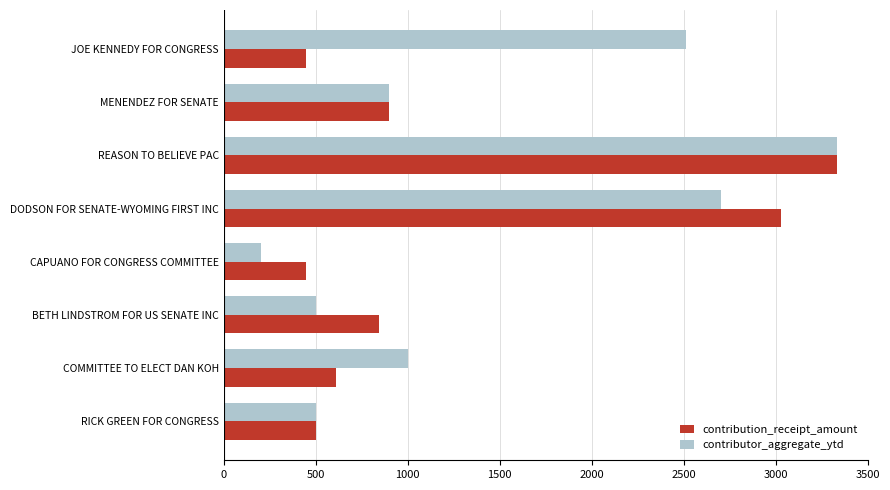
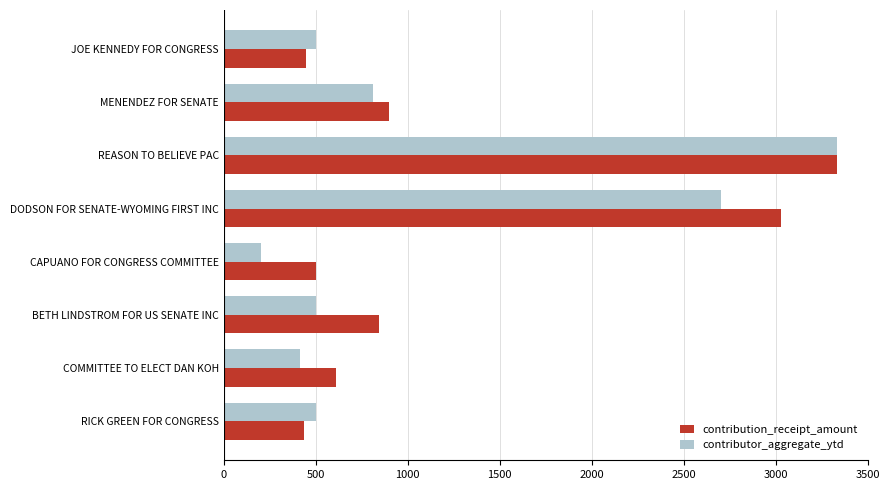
  {
    "contribution_receipt_amount": {
      "JOE KENNEDY FOR CONGRESS": 450,
      "MENENDEZ FOR SENATE": 900,
      "REASON TO BELIEVE PAC": 3330,
      "DODSON FOR SENATE-WYOMING FIRST INC": 3030,
-     "CAPUANO FOR CONGRESS COMMITTEE": 450,
+     "CAPUANO FOR CONGRESS COMMITTEE": 500,
      "BETH LINDSTROM FOR US SENATE INC": 840,
      "COMMITTEE TO ELECT DAN KOH": 610,
-     "RICK GREEN FOR CONGRESS": 500
+     "RICK GREEN FOR CONGRESS": 440
    },
    "contributor_aggregate_ytd": {
-     "JOE KENNEDY FOR CONGRESS": 2510,
-     "MENENDEZ FOR SENATE": 900,
+     "JOE KENNEDY FOR CONGRESS": 500,
+     "MENENDEZ FOR SENATE": 810,
      "REASON TO BELIEVE PAC": 3330,
      "DODSON FOR SENATE-WYOMING FIRST INC": 2700,
      "CAPUANO FOR CONGRESS COMMITTEE": 200,
      "BETH LINDSTROM FOR US SENATE INC": 500,
-     "COMMITTEE TO ELECT DAN KOH": 1000,
+     "COMMITTEE TO ELECT DAN KOH": 410,
      "RICK GREEN FOR CONGRESS": 500
    }
  }
